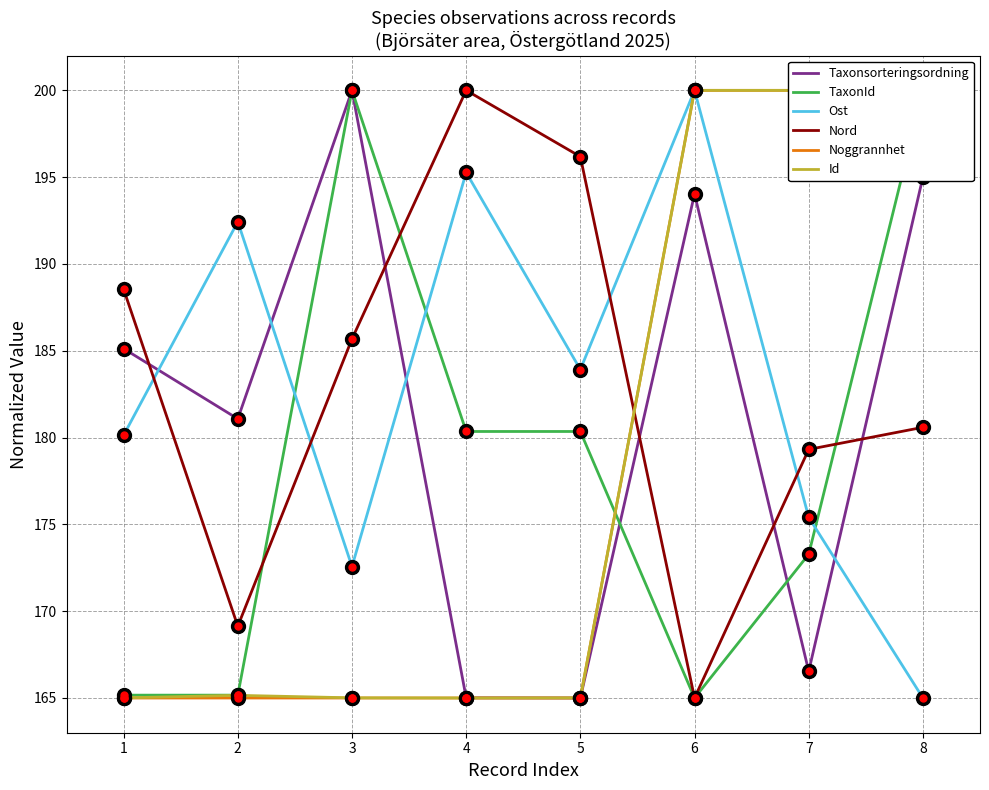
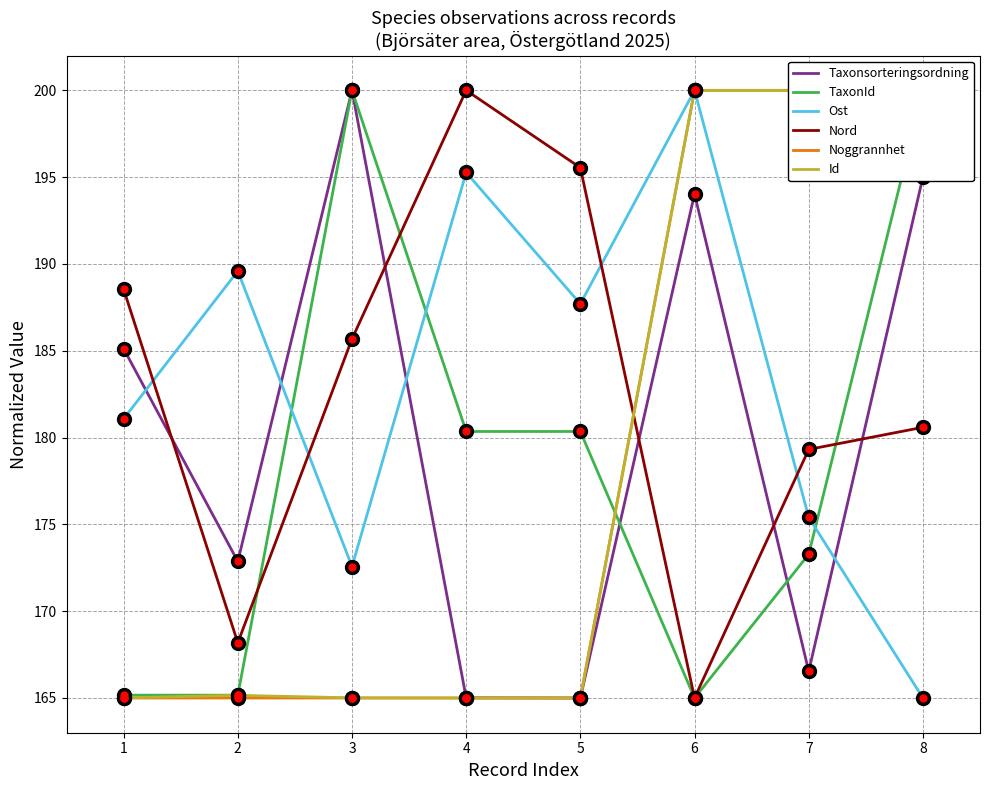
  {
    "Taxonsorteringsordning": {
      "1": 185.1,
-     "2": 181.1,
+     "2": 172.9,
      "6": 194.0,
      "7": 166.5
    },
    "TaxonId": {
      "1": 165.2,
      "4": 180.4,
      "5": 180.4,
      "7": 173.3
    },
    "Ost": {
-     "1": 180.1,
-     "2": 192.4,
+     "1": 181.1,
+     "2": 189.6,
      "3": 172.6,
      "4": 195.3,
-     "5": 183.9,
+     "5": 187.7,
      "7": 175.4,
      "8": 165.0
    },
    "Nord": {
      "1": 188.5,
-     "2": 169.1,
+     "2": 168.2,
      "3": 185.7,
      "4": 200.0,
-     "5": 196.2,
+     "5": 195.5,
      "7": 179.3,
      "8": 180.6
    },
    "Noggrannhet": {
      "2": 165.0
    }
  }
